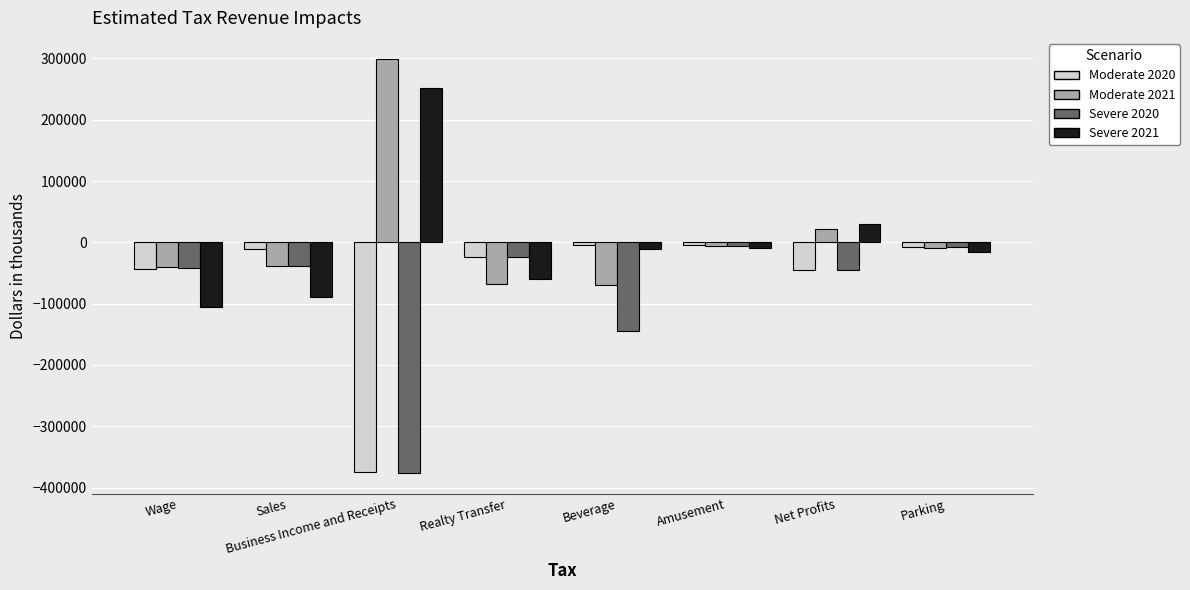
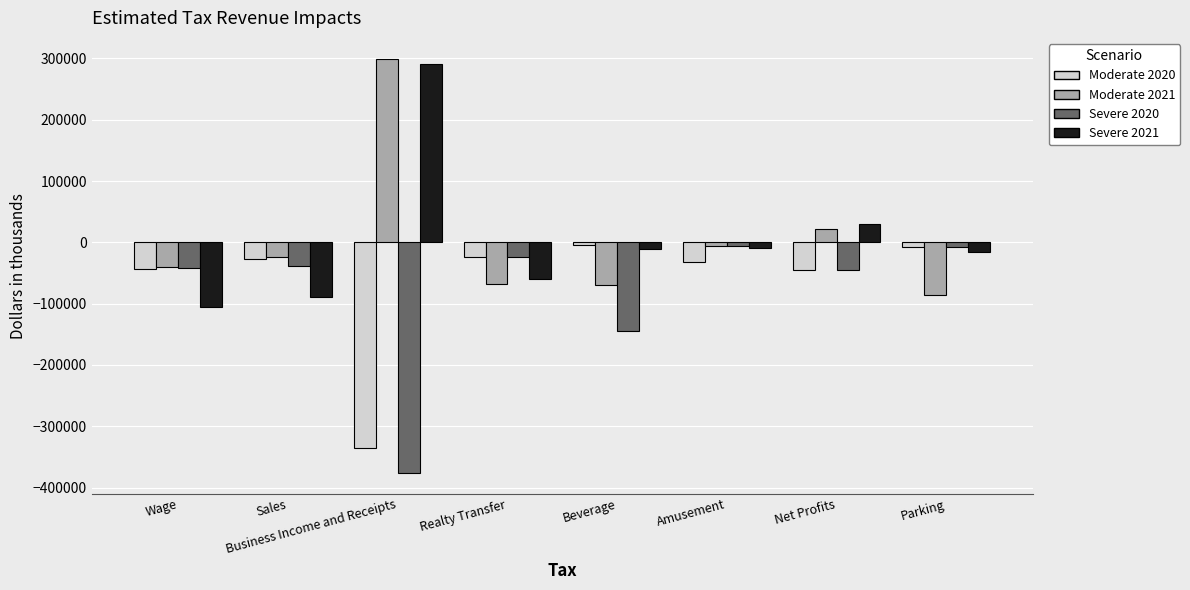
  {
    "Moderate 2020": {
      "Wage": -40000,
-     "Sales": -10000,
-     "Business Income and Receipts": -370000,
+     "Sales": -30000,
+     "Business Income and Receipts": -340000,
      "Realty Transfer": -20000,
-     "Amusement": 0,
+     "Amusement": -30000,
      "Net Profits": -40000,
      "Parking": -10000
    },
    "Moderate 2021": {
      "Wage": -40000,
-     "Sales": -40000,
+     "Sales": -20000,
      "Business Income and Receipts": 300000,
      "Realty Transfer": -70000,
      "Beverage": -70000,
      "Amusement": -10000,
      "Net Profits": 20000,
-     "Parking": -10000
+     "Parking": -90000
    },
    "Severe 2020": {
      "Wage": -40000,
      "Sales": -40000,
      "Business Income and Receipts": -380000,
      "Realty Transfer": -20000,
      "Beverage": -150000,
      "Amusement": -10000,
      "Net Profits": -40000,
      "Parking": -10000
    },
    "Severe 2021": {
      "Wage": -110000,
      "Sales": -90000,
-     "Business Income and Receipts": 250000,
+     "Business Income and Receipts": 290000,
      "Realty Transfer": -60000,
      "Beverage": -10000,
      "Amusement": -10000,
      "Net Profits": 30000,
      "Parking": -20000
    }
  }
